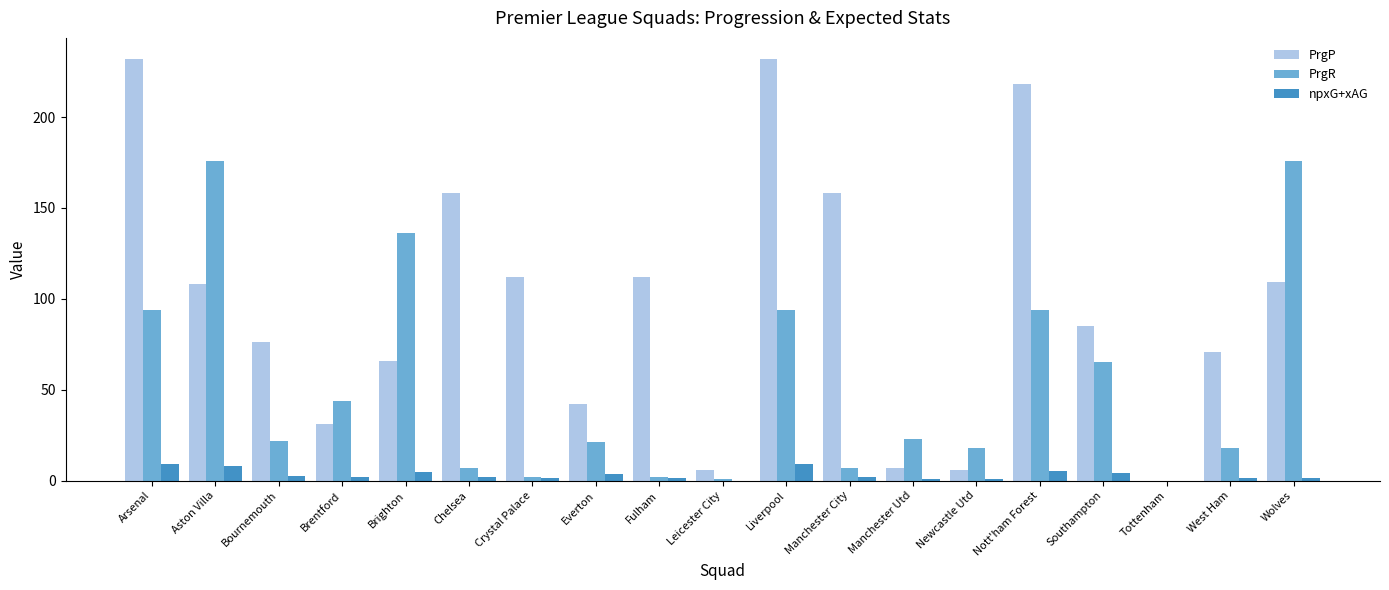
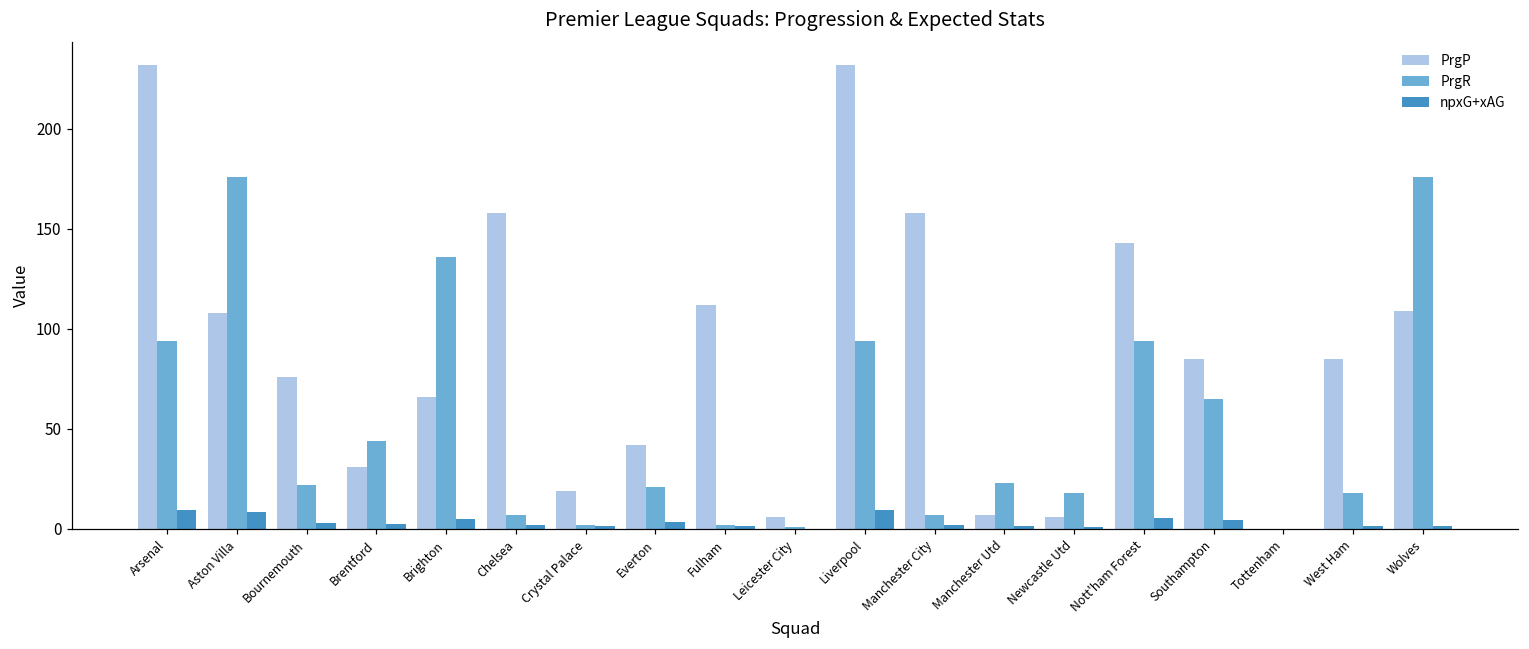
  {
    "PrgP": {
      "Arsenal": 232,
      "Aston Villa": 108,
      "Bournemouth": 76,
      "Brentford": 31,
      "Brighton": 66,
      "Chelsea": 158,
-     "Crystal Palace": 112,
+     "Crystal Palace": 19,
      "Everton": 42,
      "Fulham": 112,
      "Leicester City": 6,
      "Liverpool": 232,
      "Manchester City": 158,
      "Manchester Utd": 7,
      "Newcastle Utd": 6,
-     "Nott'ham Forest": 218,
+     "Nott'ham Forest": 143,
      "Southampton": 85,
      "Tottenham": 0,
-     "West Ham": 71,
+     "West Ham": 85,
      "Wolves": 109
    }
  }
